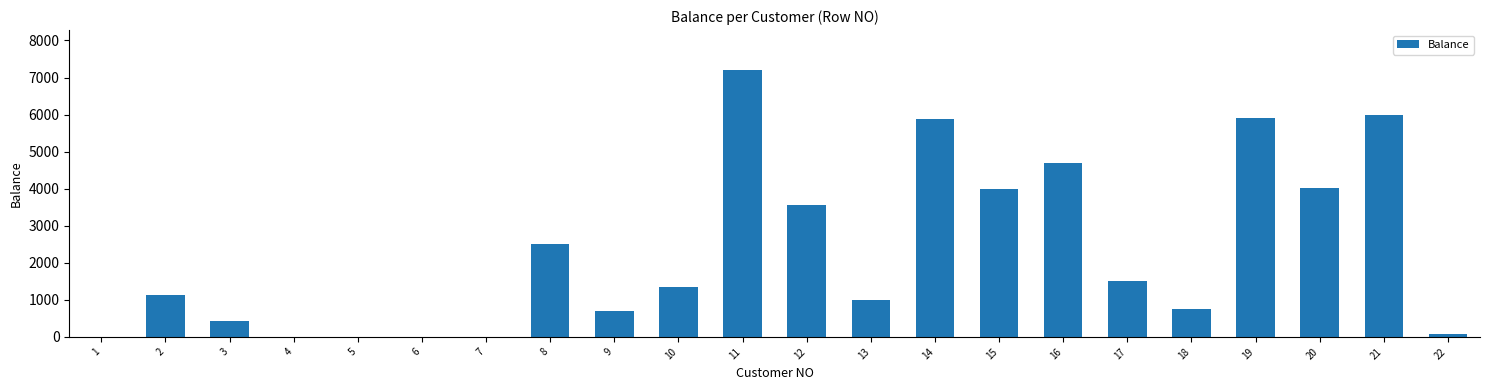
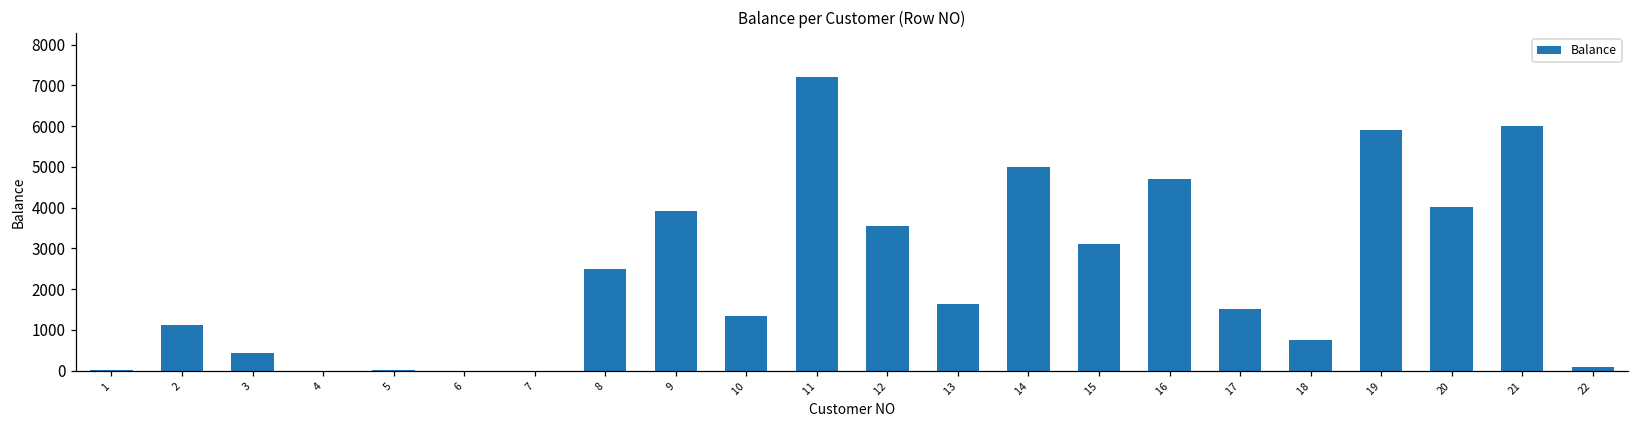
  {
    "2": 1100,
    "3": 400,
    "4": 0,
    "6": 0,
    "7": 0,
    "8": 2500,
-   "9": 700,
+   "9": 3900,
    "10": 1300,
    "11": 7200,
    "12": 3600,
-   "13": 1000,
-   "14": 5900,
-   "15": 4000,
+   "13": 1600,
+   "14": 5000,
+   "15": 3100,
    "16": 4700,
    "17": 1500,
    "18": 800,
    "19": 5900,
    "20": 4000,
    "21": 6000,
    "22": 100
  }
